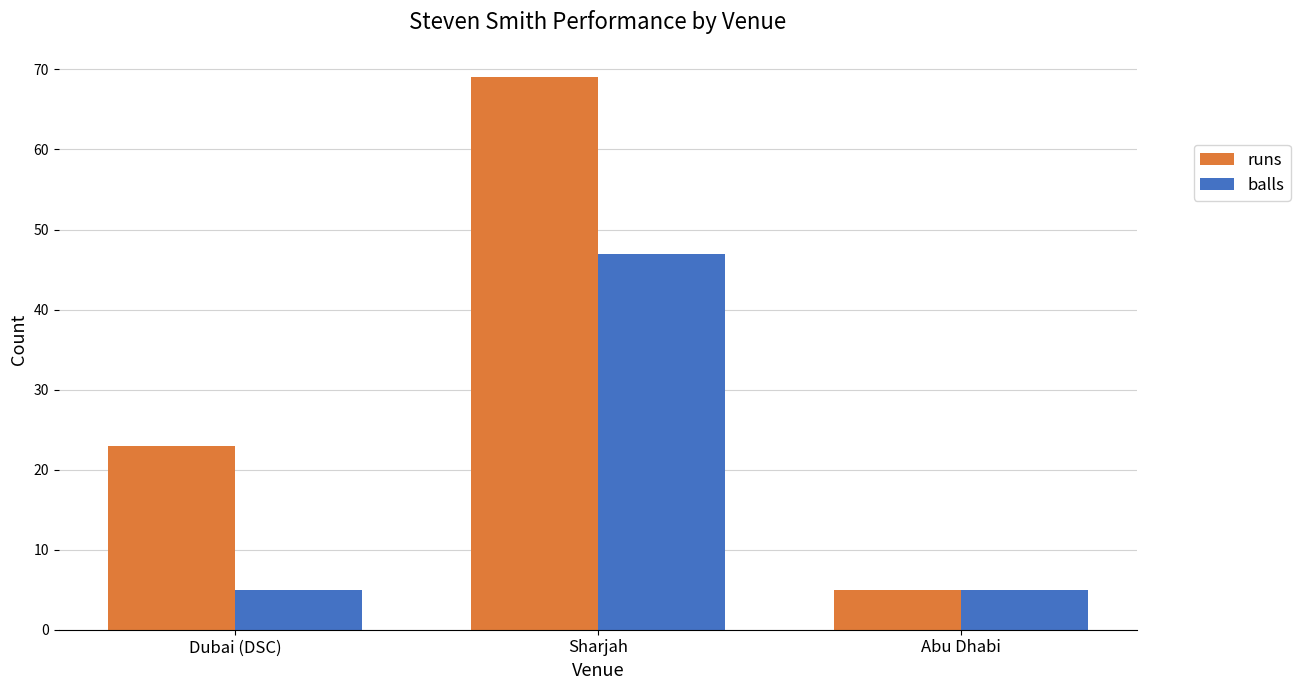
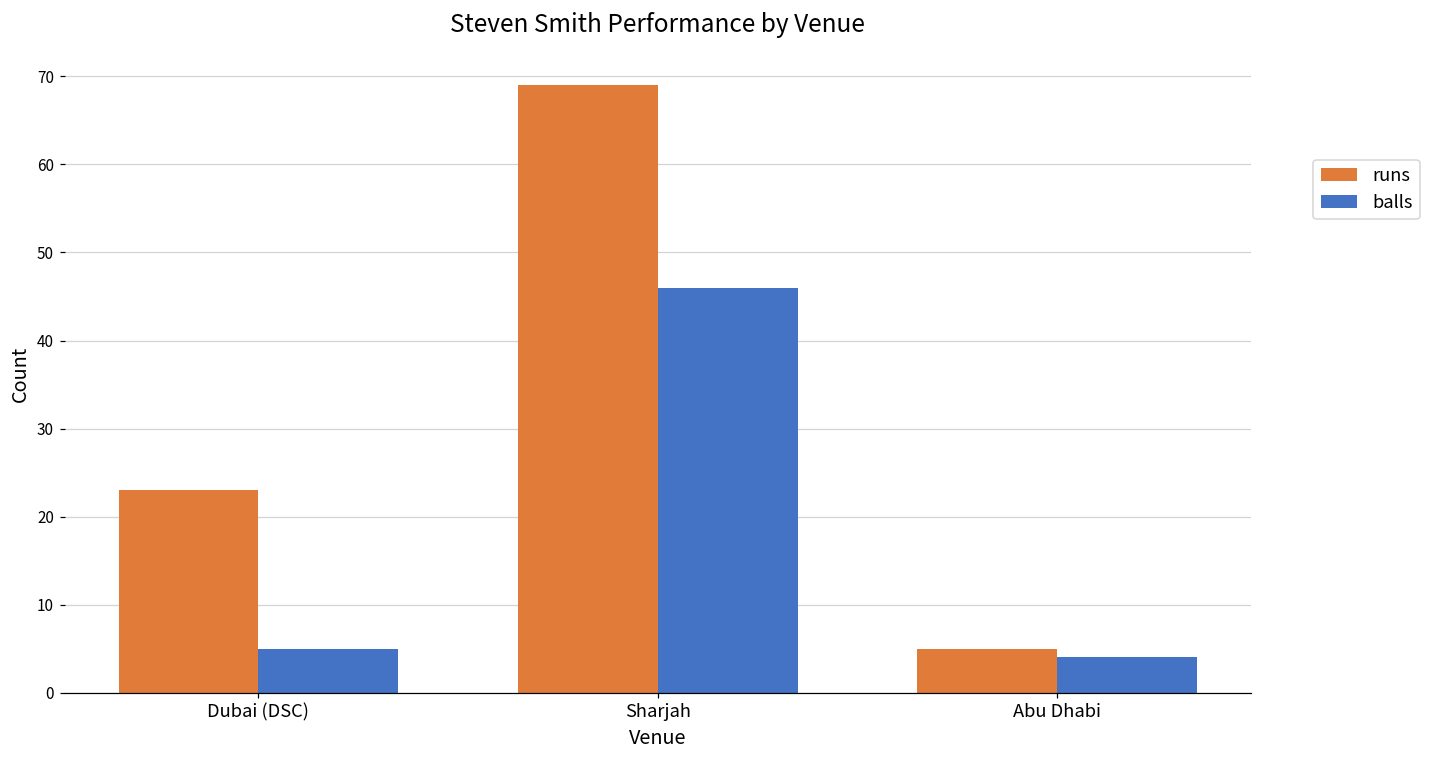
  {
    "runs": {
      "Dubai (DSC)": 23,
      "Sharjah": 69,
      "Abu Dhabi": 5
    },
    "balls": {
      "Dubai (DSC)": 5,
-     "Sharjah": 47,
-     "Abu Dhabi": 5
+     "Sharjah": 46,
+     "Abu Dhabi": 4
    }
  }
